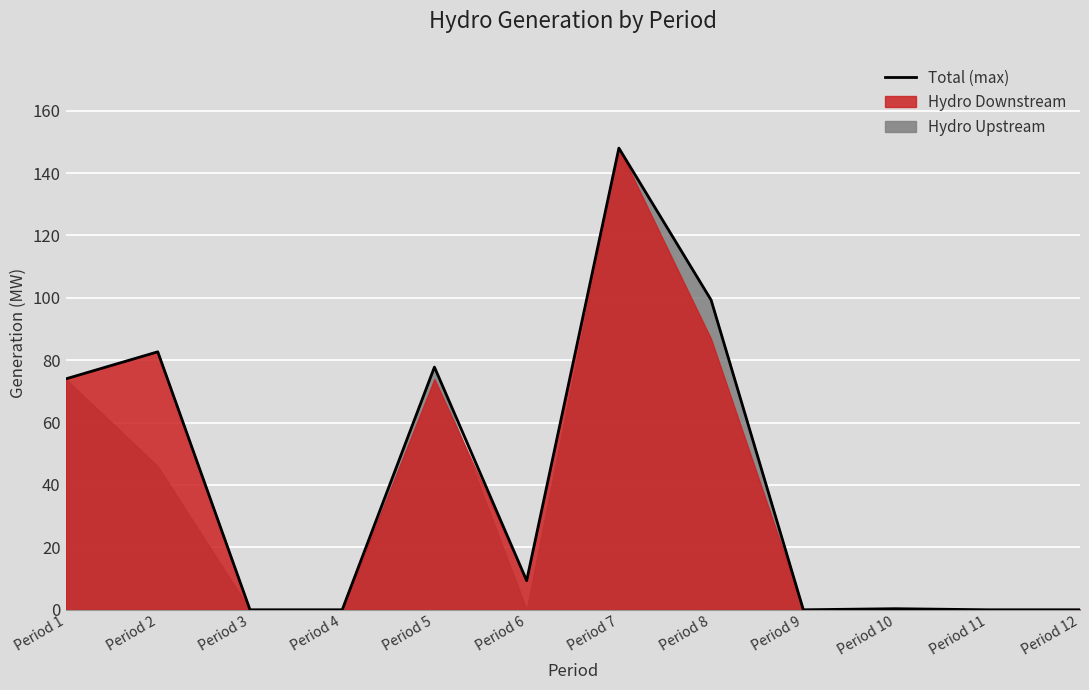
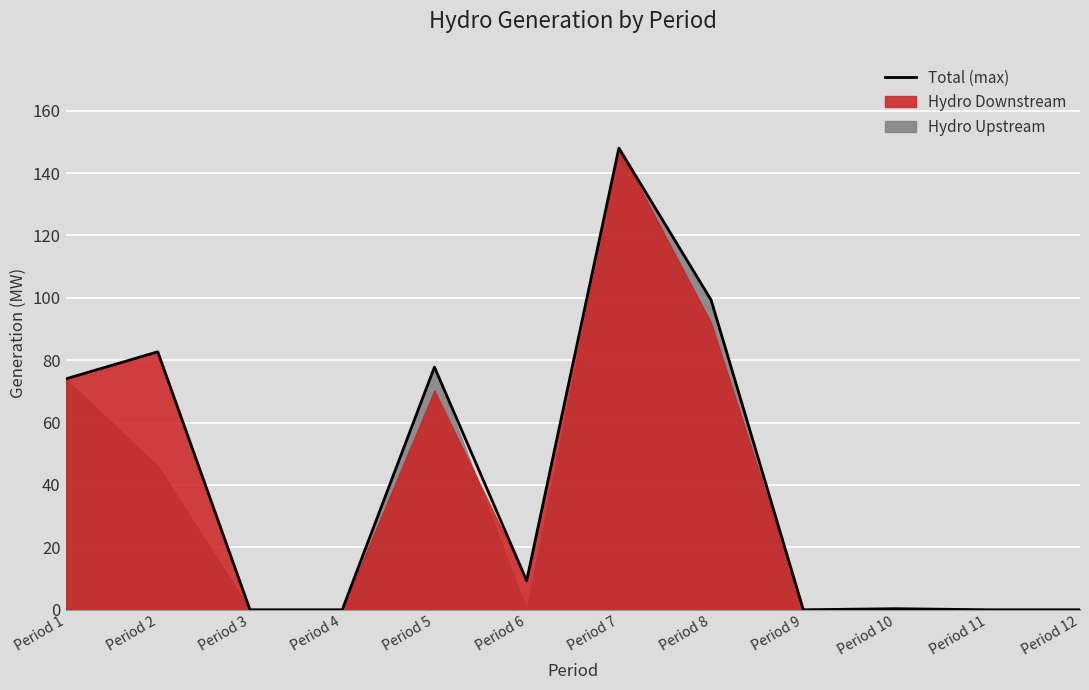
  {
    "Hydro Upstream": {
      "Period 2": 46,
      "Period 6": 0
    },
    "Hydro Downstream": {
-     "Period 5": 74,
-     "Period 8": 87
+     "Period 5": 70,
+     "Period 8": 92
    }
  }
